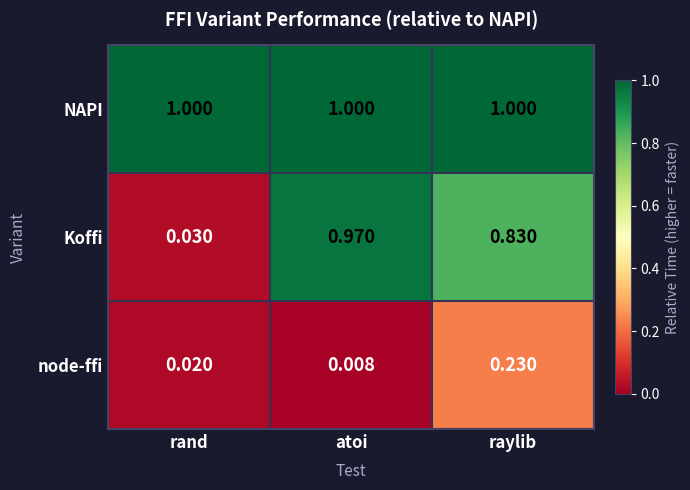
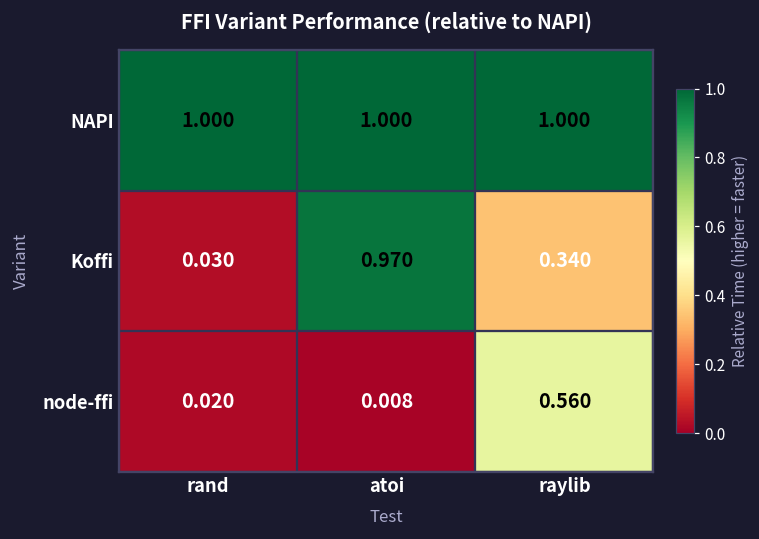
  {
    "NAPI": {
      "rand": 1.000,
      "atoi": 1.000,
      "raylib": 1.000
    },
    "Koffi": {
      "rand": 0.030,
      "atoi": 0.970,
-     "raylib": 0.830
+     "raylib": 0.340
    },
    "node-ffi": {
      "rand": 0.020,
      "atoi": 0.008,
-     "raylib": 0.230
+     "raylib": 0.560
    }
  }
